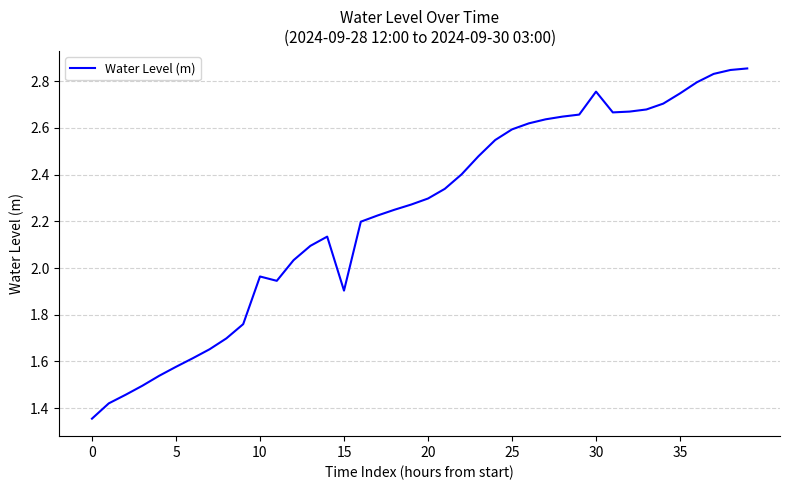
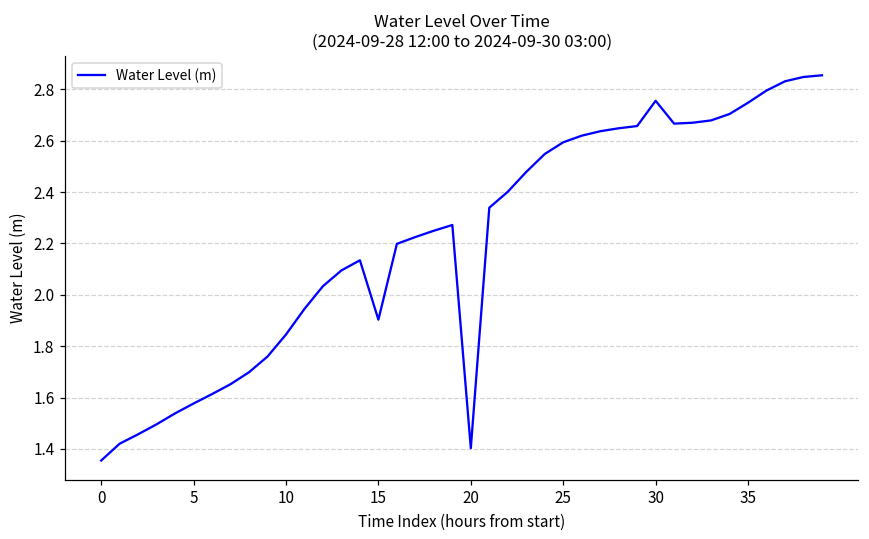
  {
    "0": 1.35,
    "5": 1.58,
-   "10": 1.96,
+   "10": 1.85,
    "15": 1.90,
-   "20": 2.30,
+   "20": 1.40,
    "25": 2.59,
    "30": 2.76,
    "35": 2.75
  }
